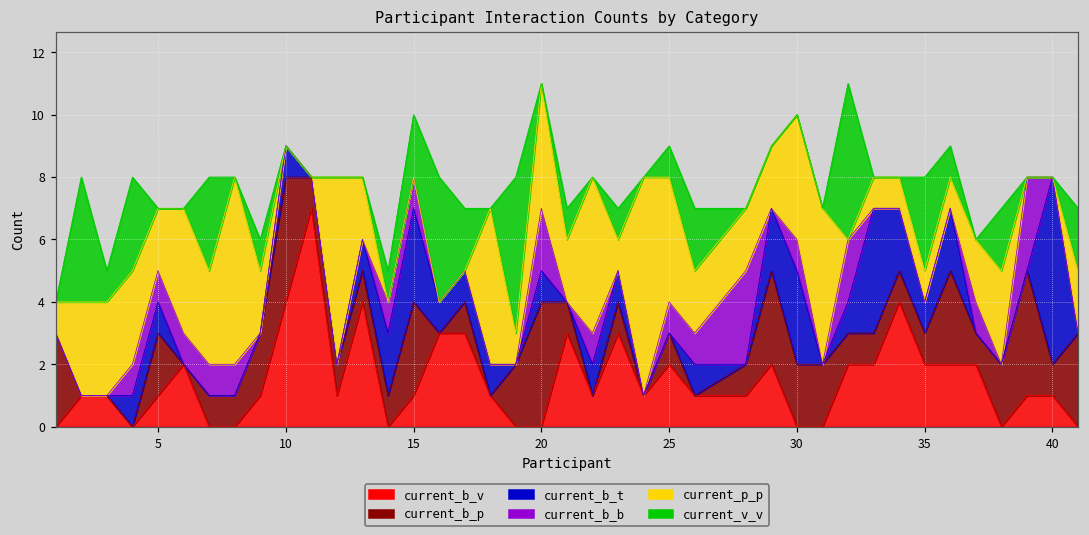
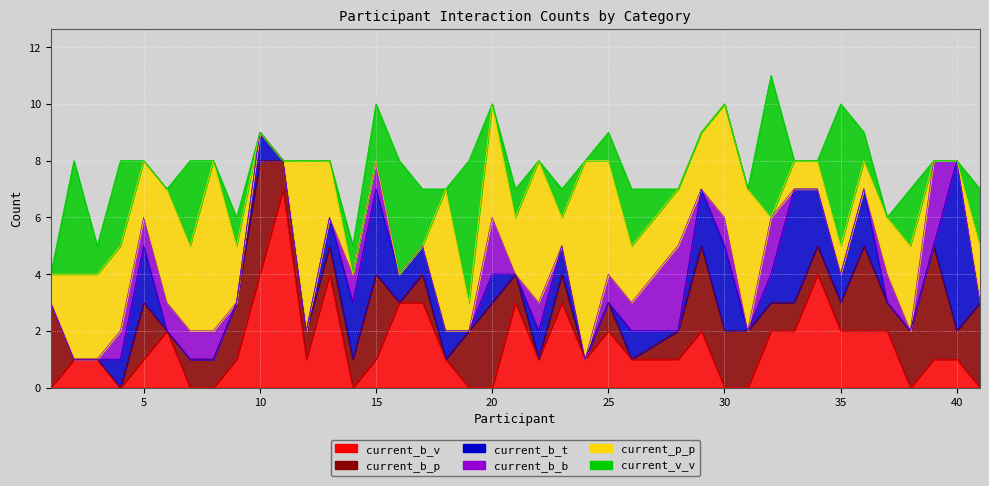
  {
    "current_b_v": {
      "5": 1,
      "10": 4,
      "15": 1,
      "20": 0,
      "25": 2,
      "30": 0,
      "35": 2,
      "40": 1
    },
    "current_b_p": {
      "5": 3,
      "10": 8,
      "15": 4,
-     "20": 4,
+     "20": 3,
      "30": 2,
      "35": 3,
      "40": 2
    },
    "current_b_t": {
-     "5": 1,
+     "5": 2,
      "15": 7,
      "30": 5
    },
    "current_b_b": {
      "25": 4,
      "30": 6
    },
    "current_p_p": {
      "25": 8,
      "35": 5
    },
    "current_v_v": {
      "15": 10,
      "25": 9,
-     "35": 3
+     "35": 5
    }
  }
